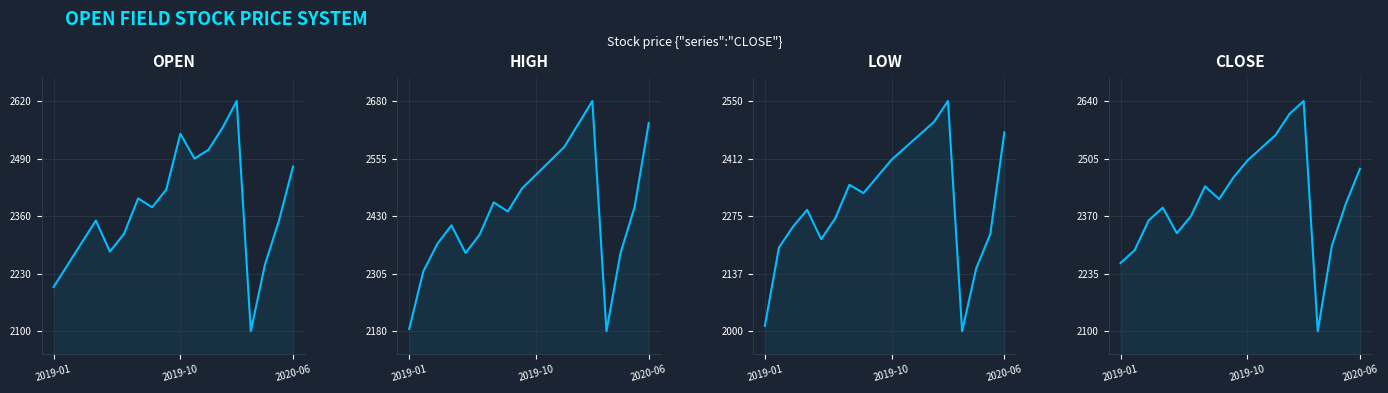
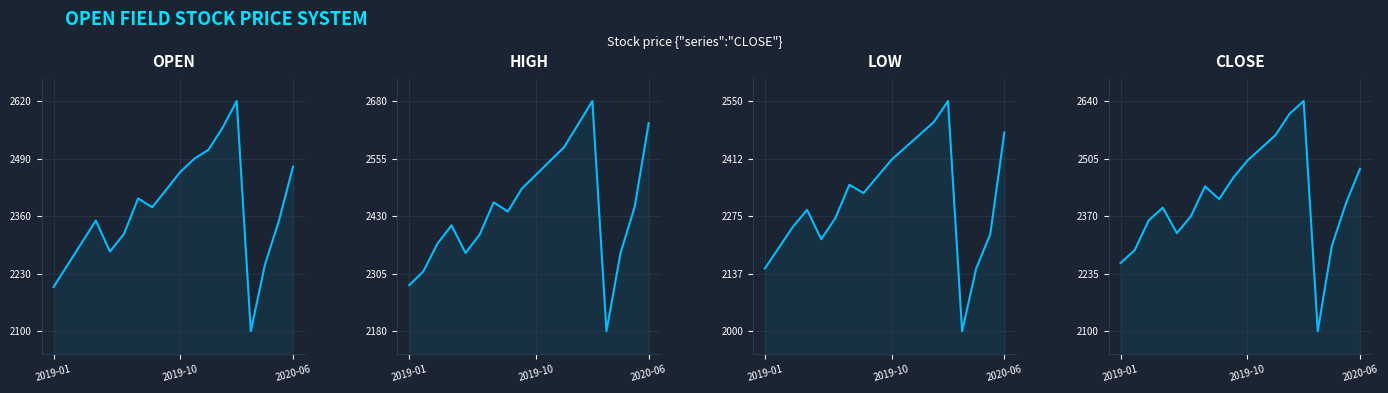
  {
    "OPEN": {
      "2019-01": 2200,
-     "2019-10": 2550,
+     "2019-10": 2460,
      "2020-06": 2470
    },
    "HIGH": {
-     "2019-01": 2190,
+     "2019-01": 2280,
      "2019-10": 2520,
      "2020-06": 2630
    },
    "LOW": {
-     "2019-01": 2010,
+     "2019-01": 2150,
      "2019-10": 2410,
      "2020-06": 2480
    },
    "CLOSE": {
      "2019-01": 2260,
      "2019-10": 2500,
      "2020-06": 2480
    }
  }
